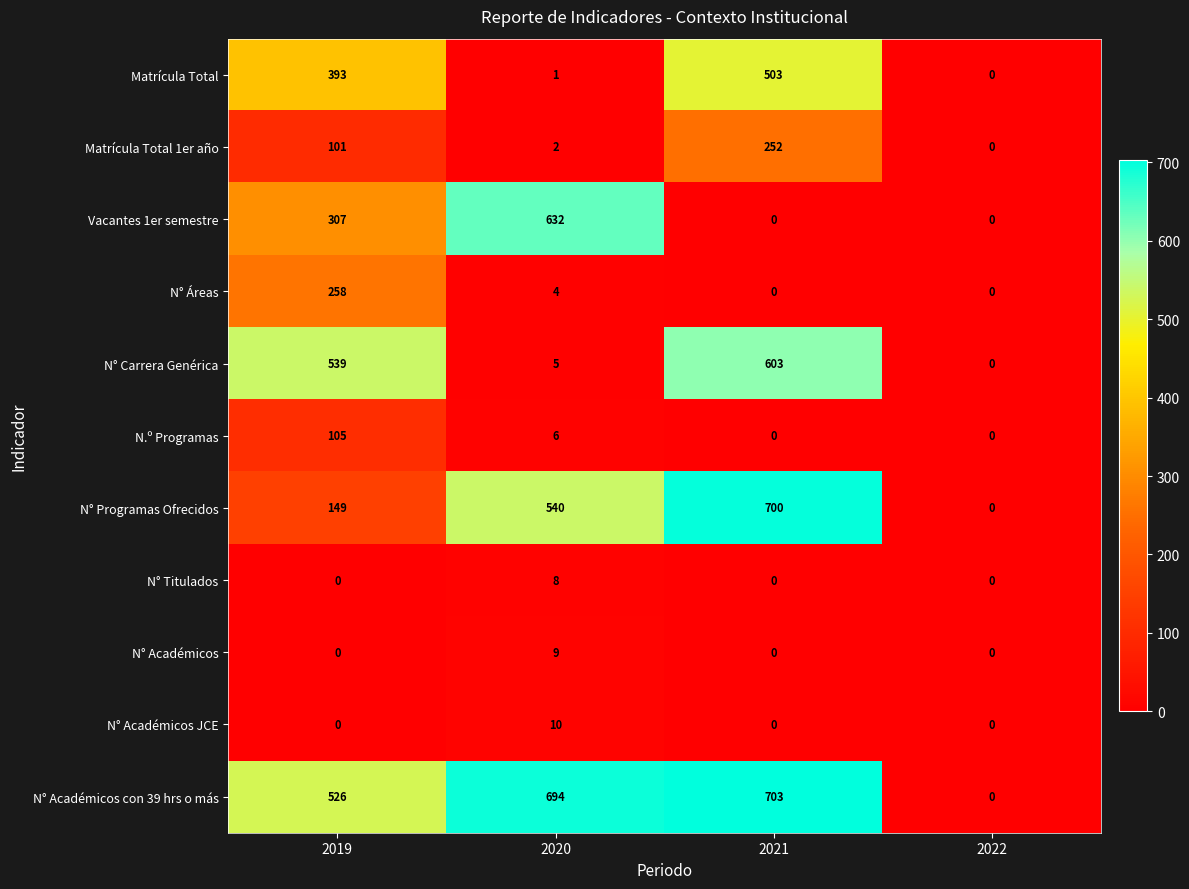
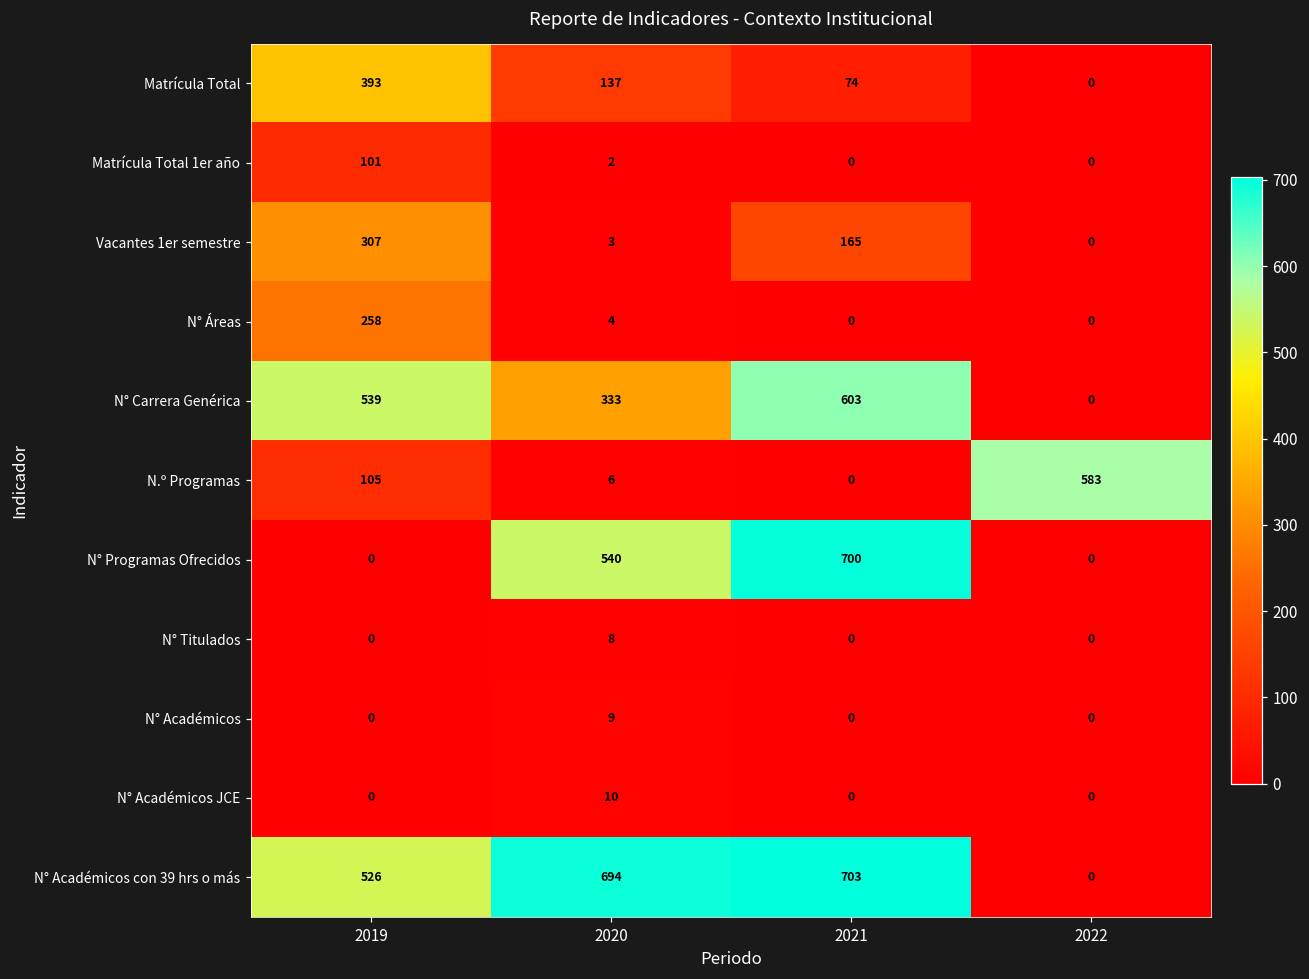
  {
    "Matrícula Total": {
      "2019": 393,
-     "2020": 1,
-     "2021": 503,
+     "2020": 137,
+     "2021": 74,
      "2022": 0
    },
    "Matrícula Total 1er año": {
      "2019": 101,
      "2020": 2,
-     "2021": 252,
+     "2021": 0,
      "2022": 0
    },
    "Vacantes 1er semestre": {
      "2019": 307,
-     "2020": 632,
-     "2021": 0,
+     "2020": 3,
+     "2021": 165,
      "2022": 0
    },
    "N° Áreas": {
      "2019": 258,
      "2020": 4,
      "2021": 0,
      "2022": 0
    },
    "N° Carrera Genérica": {
      "2019": 539,
-     "2020": 5,
+     "2020": 333,
      "2021": 603,
      "2022": 0
    },
    "N.º Programas": {
      "2019": 105,
      "2020": 6,
      "2021": 0,
-     "2022": 0
+     "2022": 583
    },
    "N° Programas Ofrecidos": {
-     "2019": 149,
+     "2019": 0,
      "2020": 540,
      "2021": 700,
      "2022": 0
    },
    "N° Titulados": {
      "2019": 0,
      "2020": 8,
      "2021": 0,
      "2022": 0
    },
    "N° Académicos": {
      "2019": 0,
      "2020": 9,
      "2021": 0,
      "2022": 0
    },
    "N° Académicos JCE": {
      "2019": 0,
      "2020": 10,
      "2021": 0,
      "2022": 0
    },
    "N° Académicos con 39 hrs o más": {
      "2019": 526,
      "2020": 694,
      "2021": 703,
      "2022": 0
    }
  }
